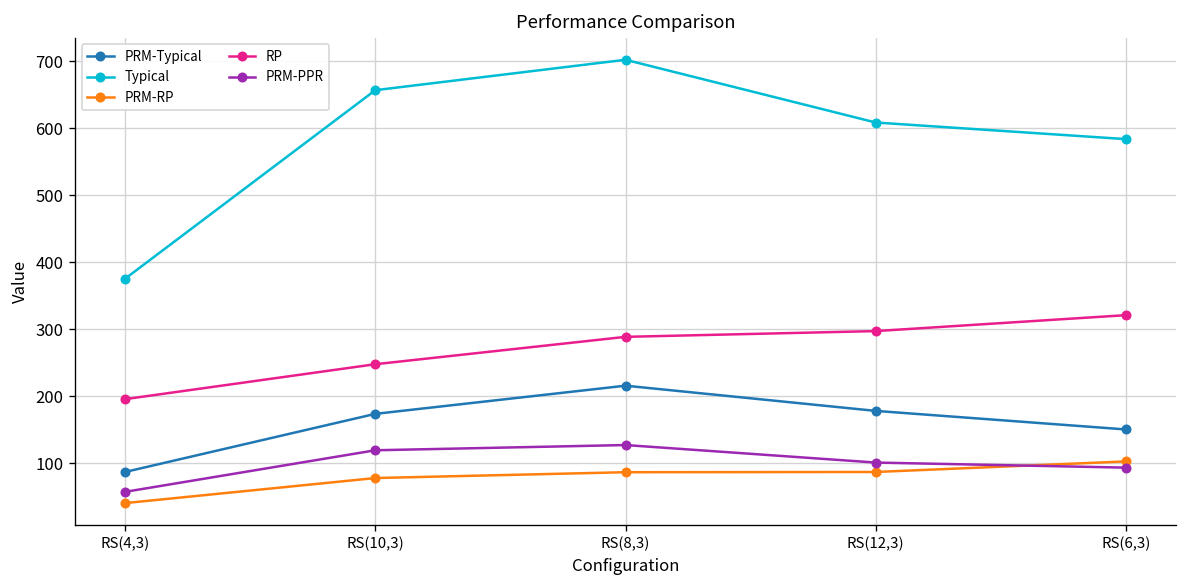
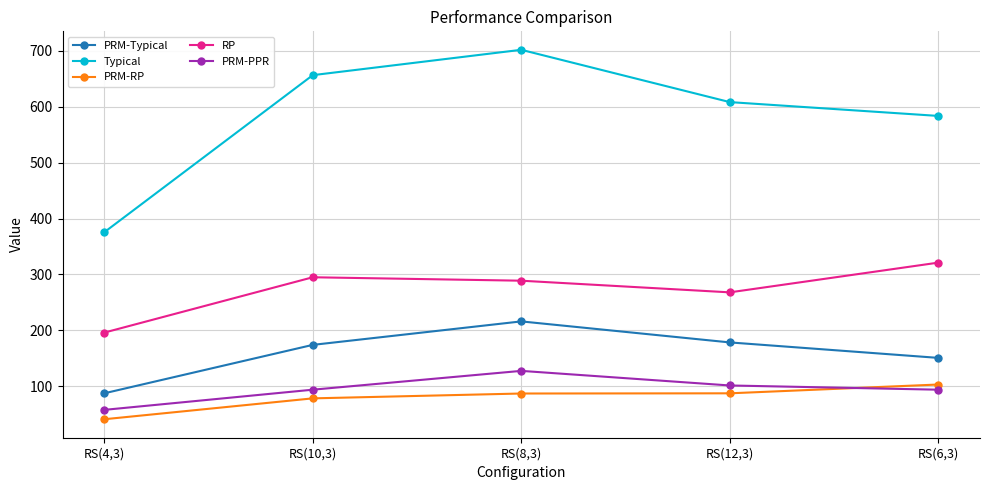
  {
    "PRM-Typical": {
      "RS(4,3)": 90,
      "RS(10,3)": 170,
      "RS(8,3)": 220,
      "RS(12,3)": 180,
      "RS(6,3)": 150
    },
    "Typical": {
      "RS(4,3)": 380,
      "RS(10,3)": 660,
      "RS(8,3)": 700,
      "RS(12,3)": 610,
      "RS(6,3)": 580
    },
    "PRM-RP": {
      "RS(4,3)": 40,
      "RS(10,3)": 80,
      "RS(8,3)": 90,
      "RS(12,3)": 90,
      "RS(6,3)": 100
    },
    "RP": {
      "RS(4,3)": 200,
-     "RS(10,3)": 250,
+     "RS(10,3)": 290,
      "RS(8,3)": 290,
-     "RS(12,3)": 300,
+     "RS(12,3)": 270,
      "RS(6,3)": 320
    },
    "PRM-PPR": {
      "RS(4,3)": 60,
-     "RS(10,3)": 120,
+     "RS(10,3)": 90,
      "RS(8,3)": 130,
      "RS(12,3)": 100,
      "RS(6,3)": 90
    }
  }
